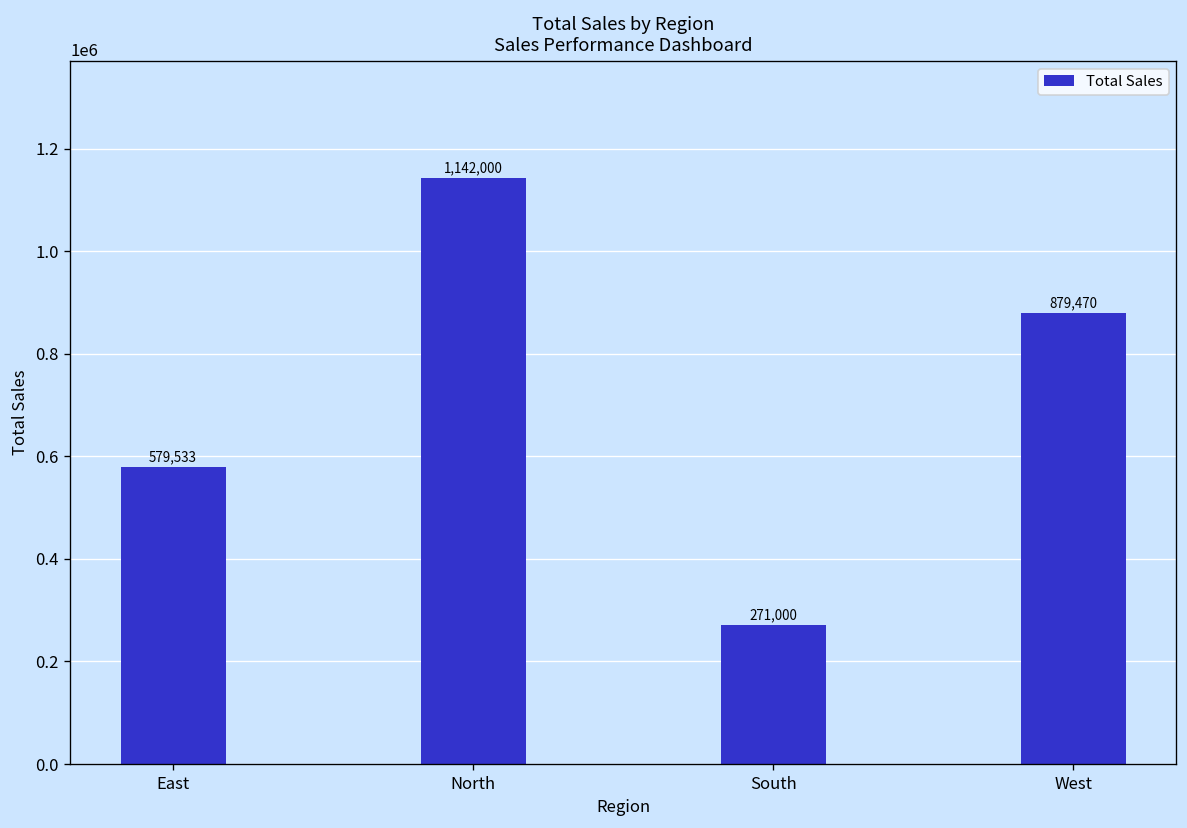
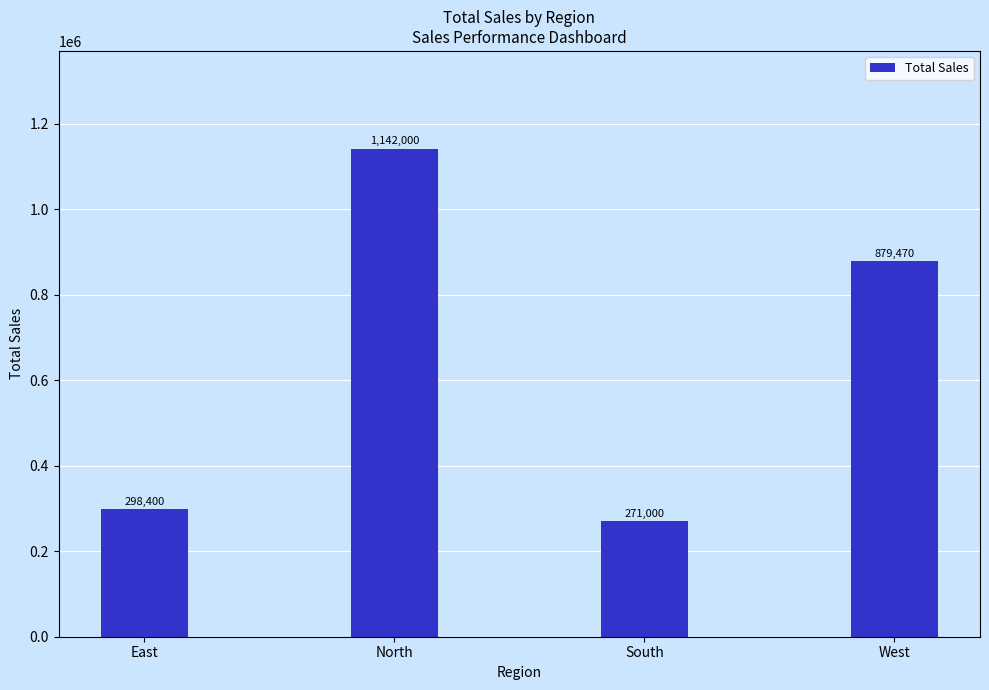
  {
-   "East": "579,533",
+   "East": "298,400",
    "North": "1,142,000",
    "South": "271,000",
    "West": "879,470"
  }
